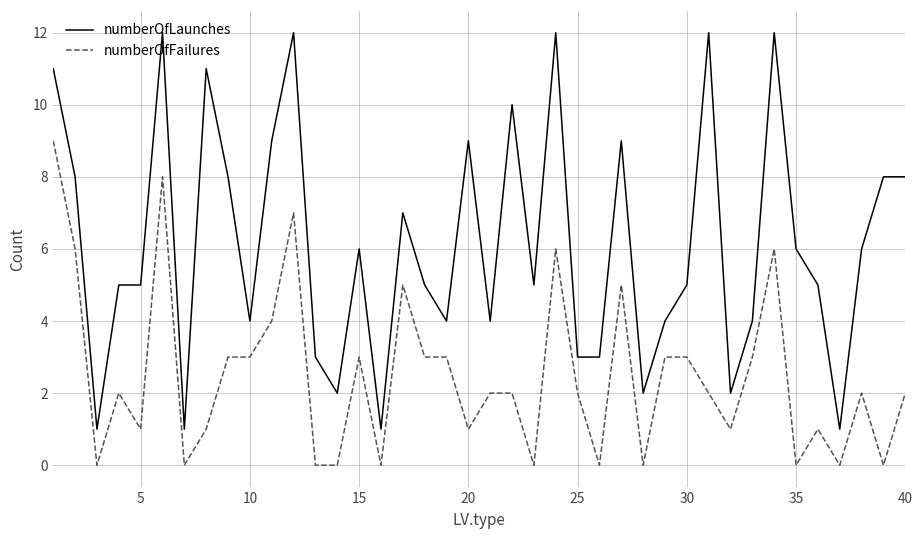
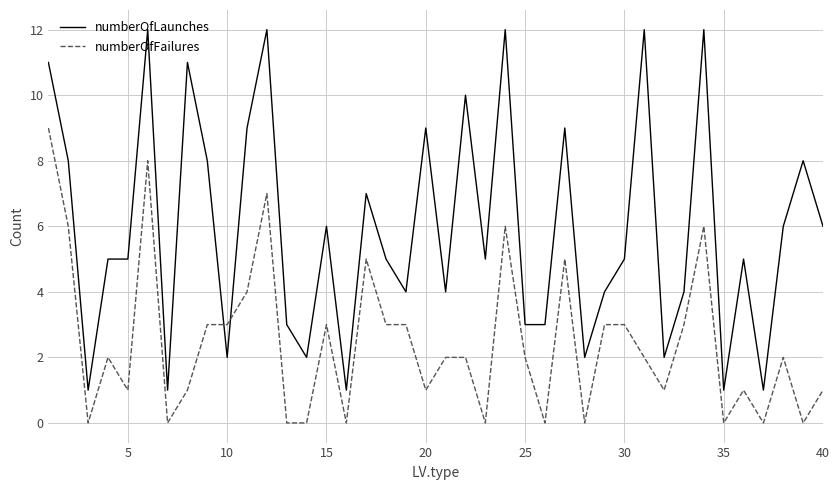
  {
    "numberOfLaunches": {
      "5": 5,
-     "10": 4,
+     "10": 2,
      "15": 6,
      "20": 9,
      "25": 3,
      "30": 5,
-     "35": 6,
-     "40": 8
+     "35": 1,
+     "40": 6
    },
    "numberOfFailures": {
      "5": 1,
      "10": 3,
      "15": 3,
      "20": 1,
      "25": 2,
      "30": 3,
      "35": 0,
-     "40": 2
+     "40": 1
    }
  }
